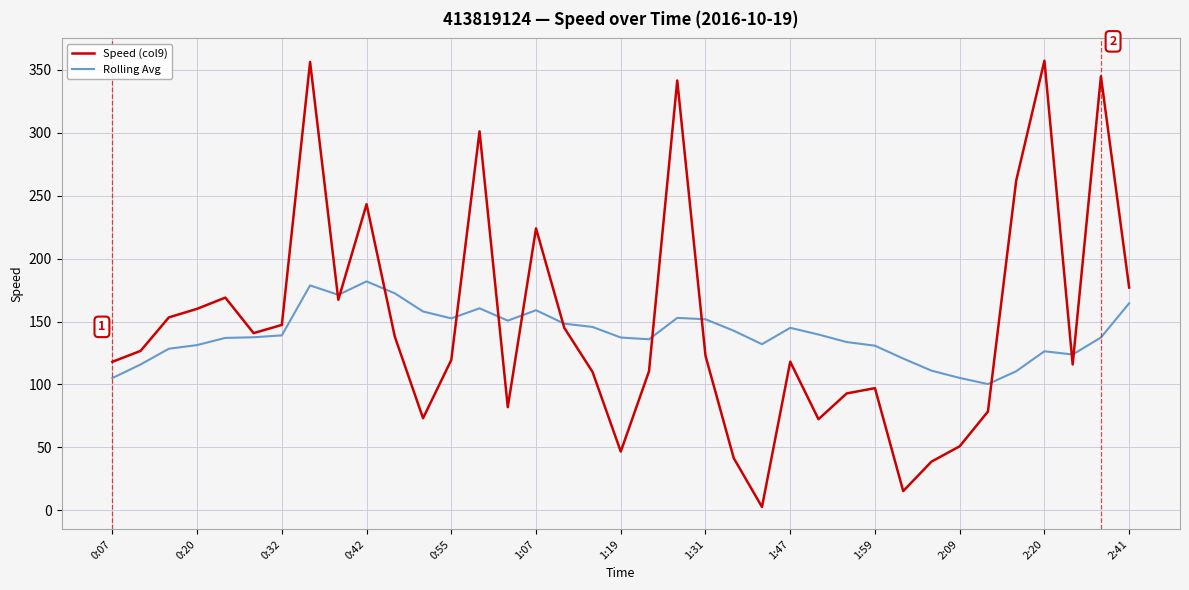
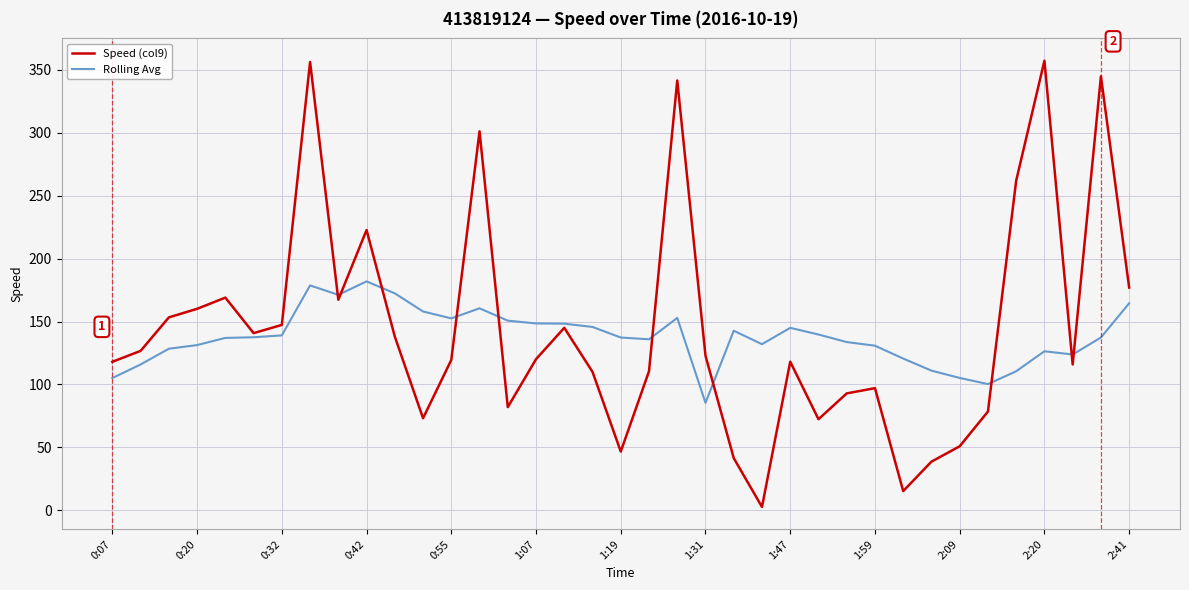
  {
    "Speed (col9)": {
      "0:07": 118,
      "0:20": 160,
      "0:32": 147,
-     "0:42": 243,
+     "0:42": 223,
      "0:55": 120,
-     "1:07": 224,
+     "1:07": 120,
      "1:19": 47,
      "1:31": 123,
      "1:47": 118,
      "1:59": 97,
      "2:09": 51,
      "2:20": 357,
      "2:41": 177
    },
    "Rolling Avg": {
      "0:07": 105,
      "0:20": 131,
      "0:32": 139,
      "0:42": 182,
      "0:55": 153,
-     "1:07": 159,
+     "1:07": 149,
      "1:19": 137,
-     "1:31": 152,
+     "1:31": 85,
      "1:47": 145,
      "1:59": 131,
      "2:09": 105,
      "2:20": 126,
      "2:41": 165
    }
  }
